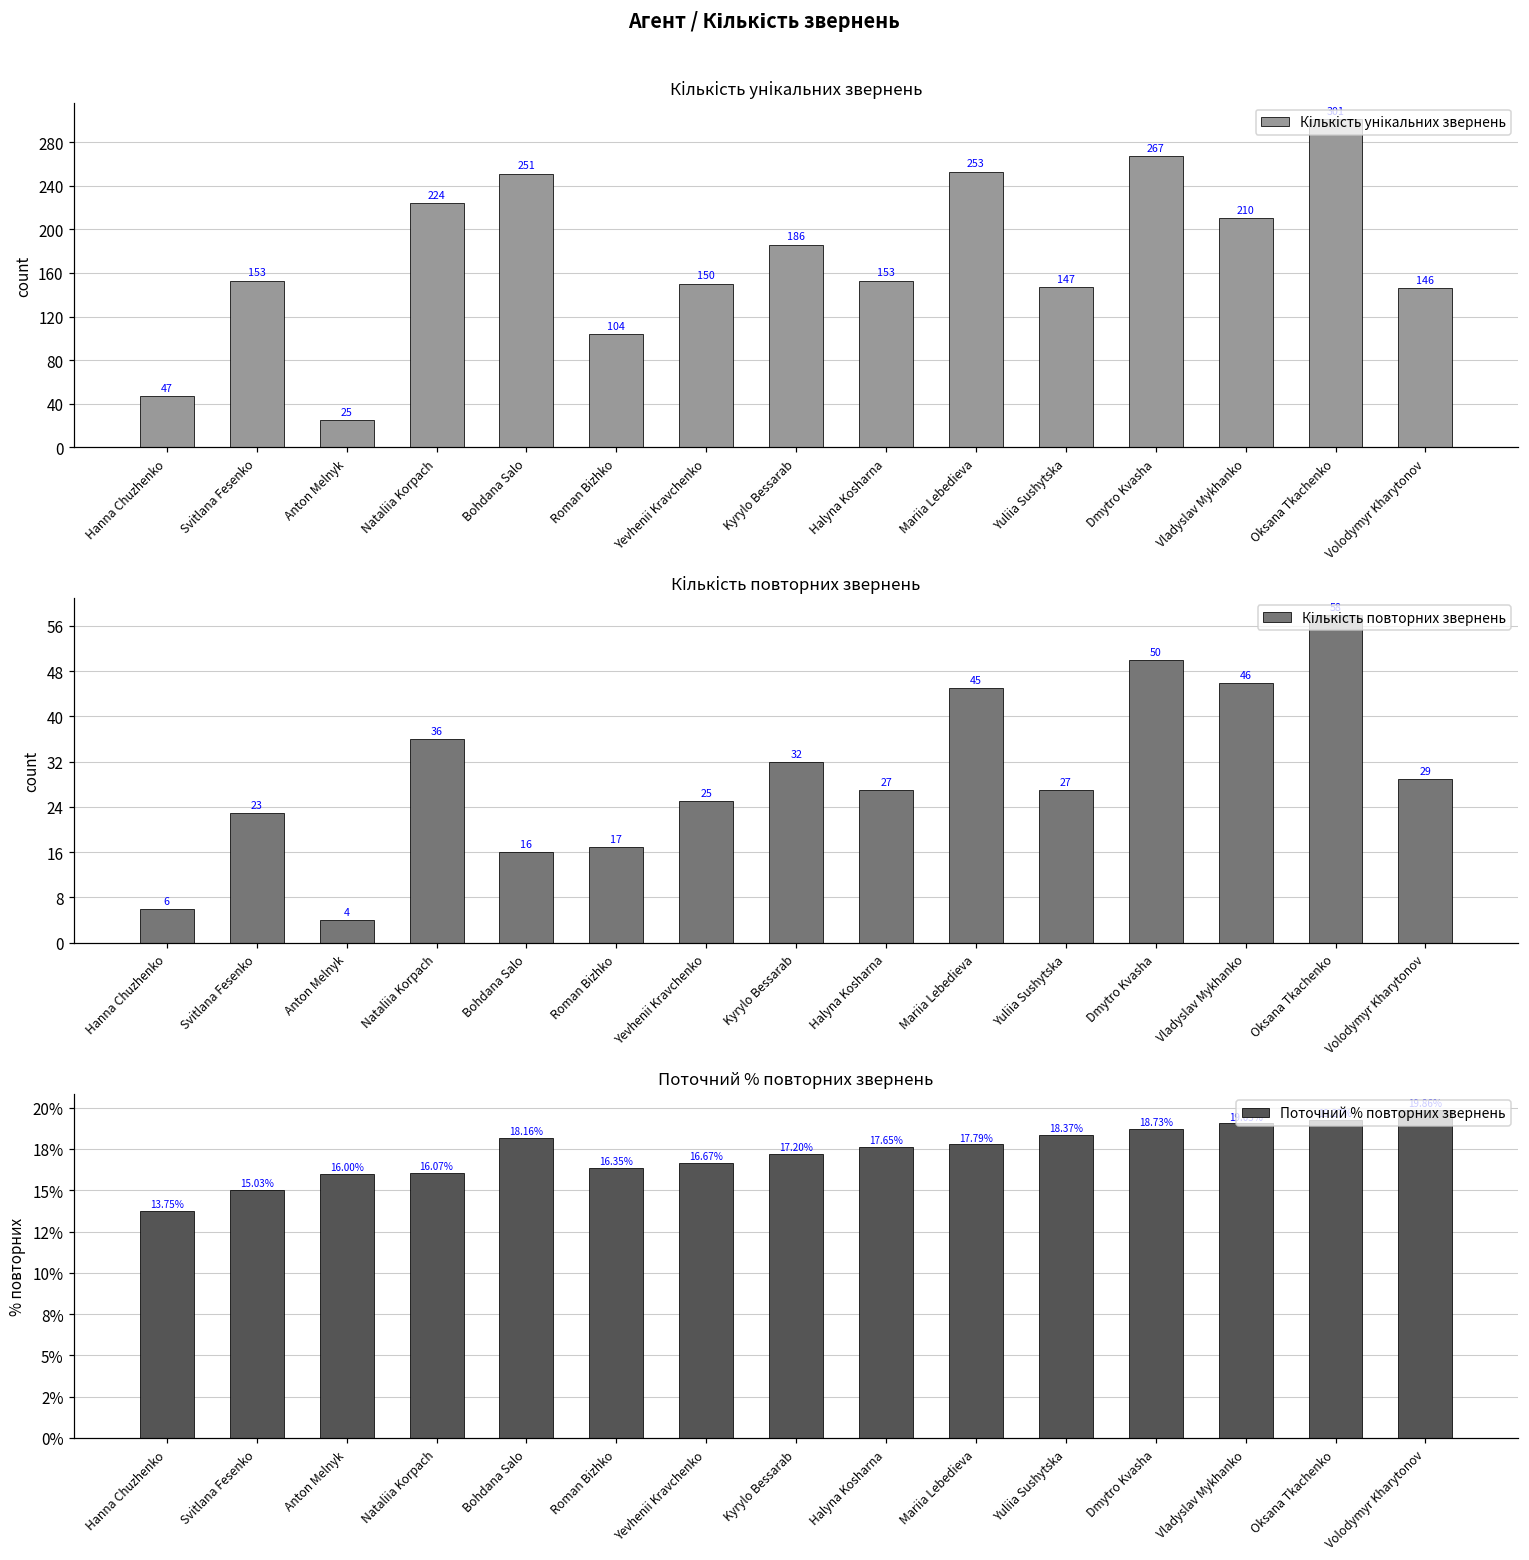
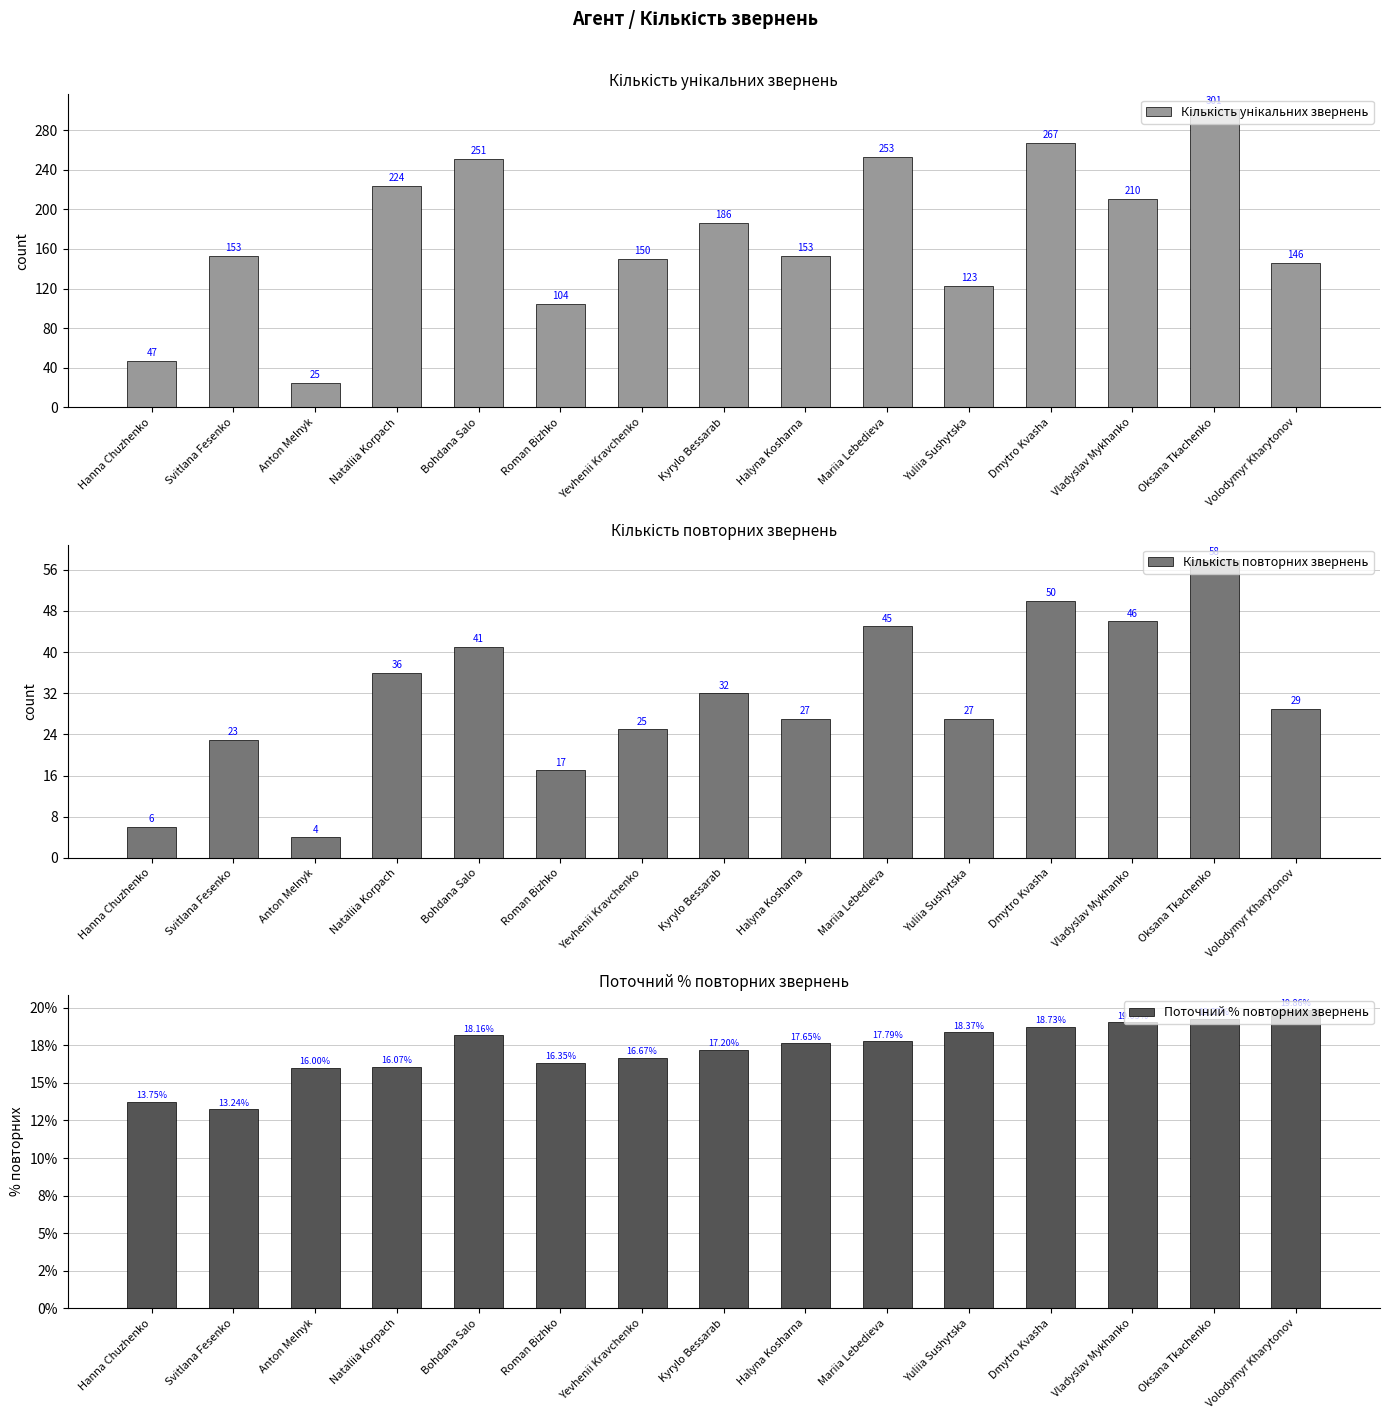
  {
    "Кількість унікальних звернень": {
      "Hanna Chuzhenko": "47",
      "Svitlana Fesenko": "153",
      "Anton Melnyk": "25",
      "Nataliia Korpach": "224",
      "Bohdana Salo": "251",
      "Roman Bizhko": "104",
      "Yevhenii Kravchenko": "150",
      "Kyrylo Bessarab": "186",
      "Halyna Kosharna": "153",
      "Mariia Lebedieva": "253",
-     "Yuliia Sushytska": "147",
+     "Yuliia Sushytska": "123",
      "Dmytro Kvasha": "267",
      "Vladyslav Mykhanko": "210",
      "Volodymyr Kharytonov": "146"
    },
    "Кількість повторних звернень": {
      "Hanna Chuzhenko": "6",
      "Svitlana Fesenko": "23",
      "Anton Melnyk": "4",
      "Nataliia Korpach": "36",
-     "Bohdana Salo": "16",
+     "Bohdana Salo": "41",
      "Roman Bizhko": "17",
      "Yevhenii Kravchenko": "25",
      "Kyrylo Bessarab": "32",
      "Halyna Kosharna": "27",
      "Mariia Lebedieva": "45",
      "Yuliia Sushytska": "27",
      "Dmytro Kvasha": "50",
      "Vladyslav Mykhanko": "46",
      "Volodymyr Kharytonov": "29"
    },
    "Поточний % повторних звернень": {
      "Hanna Chuzhenko": "13.75%",
-     "Svitlana Fesenko": "15.03%",
+     "Svitlana Fesenko": "13.24%",
      "Anton Melnyk": "16.00%",
      "Nataliia Korpach": "16.07%",
      "Bohdana Salo": "18.16%",
      "Roman Bizhko": "16.35%",
      "Yevhenii Kravchenko": "16.67%",
      "Kyrylo Bessarab": "17.20%",
      "Halyna Kosharna": "17.65%",
      "Mariia Lebedieva": "17.79%",
      "Yuliia Sushytska": "18.37%",
      "Dmytro Kvasha": "18.73%"
    }
  }
